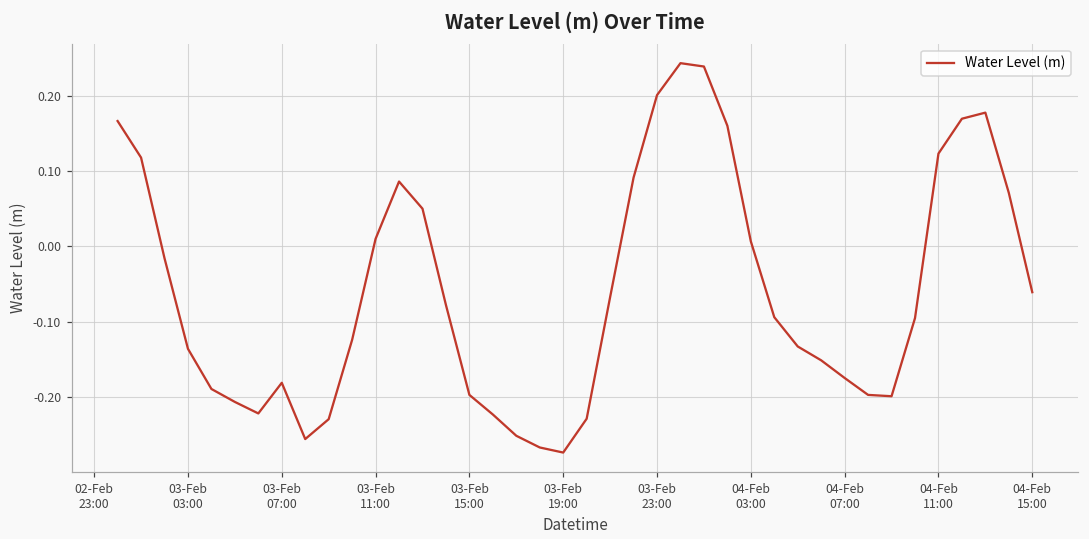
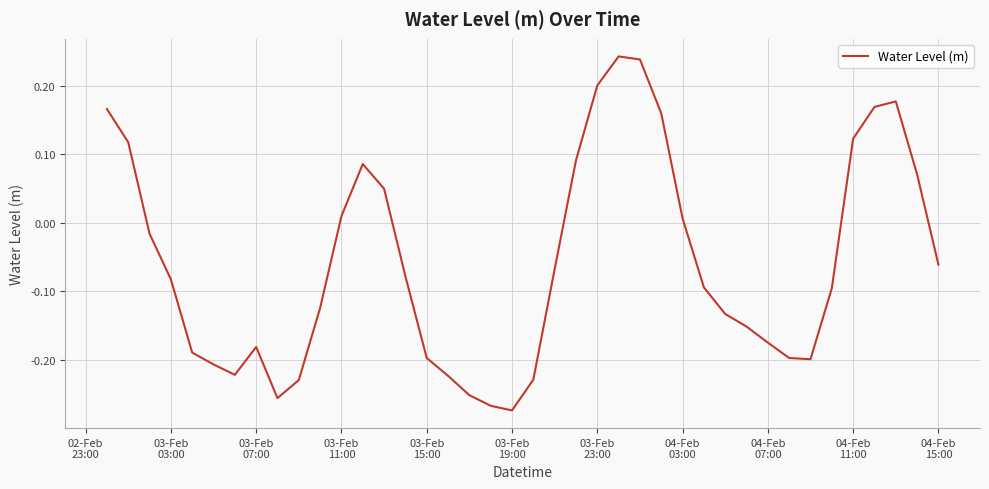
  {
-   "03-Feb 03:00": -0.14,
+   "03-Feb 03:00": -0.08,
    "03-Feb 07:00": -0.18,
    "03-Feb 11:00": 0.01,
    "03-Feb 15:00": -0.20,
    "03-Feb 19:00": -0.27,
    "03-Feb 23:00": 0.20,
    "04-Feb 03:00": 0.01,
    "04-Feb 07:00": -0.17,
    "04-Feb 11:00": 0.12,
    "04-Feb 15:00": -0.06
  }
